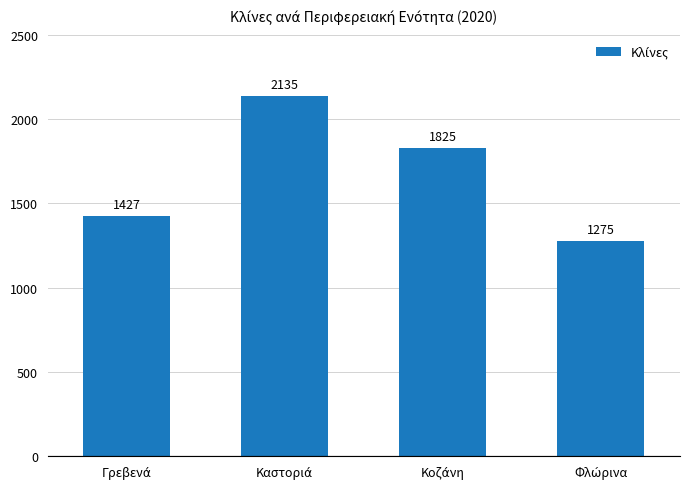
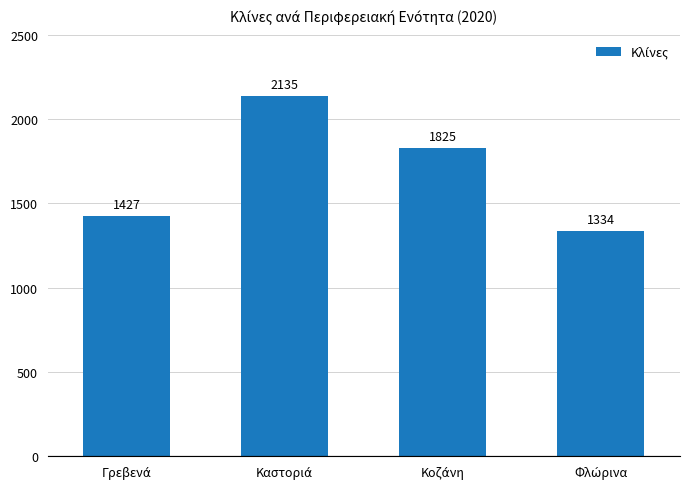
  {
    "Γρεβενά": 1427,
    "Καστοριά": 2135,
    "Κοζάνη": 1825,
-   "Φλώρινα": 1275
+   "Φλώρινα": 1334
  }
